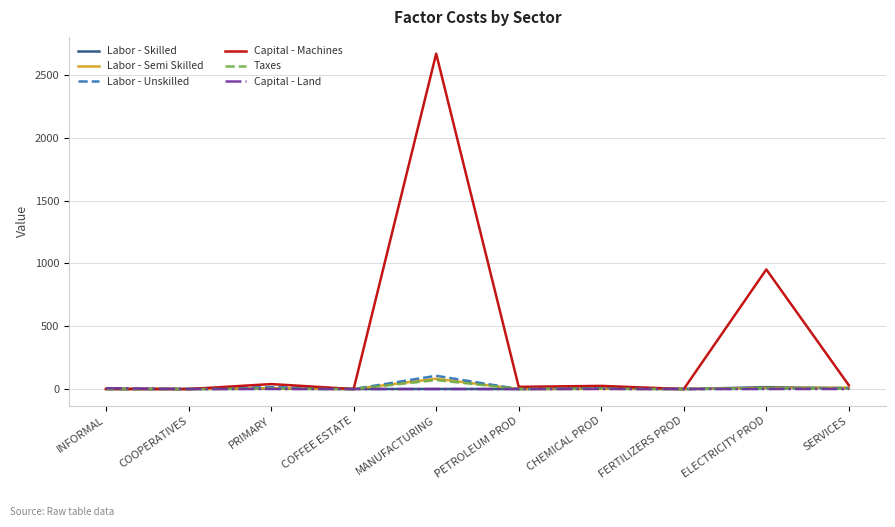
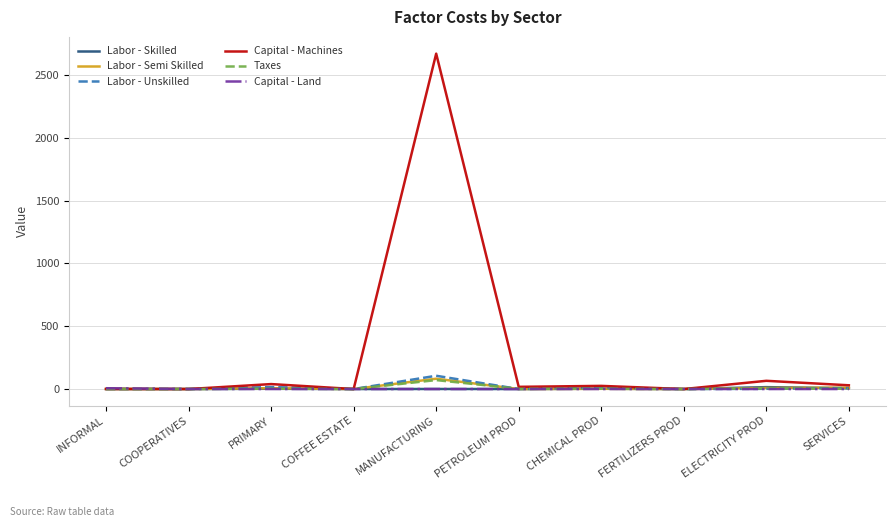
  {
    "Labor - Unskilled": {
      "MANUFACTURING": 110
    },
    "Capital - Machines": {
      "PRIMARY": 40,
      "MANUFACTURING": 2670,
-     "ELECTRICITY PROD": 950
+     "ELECTRICITY PROD": 70
    }
  }
